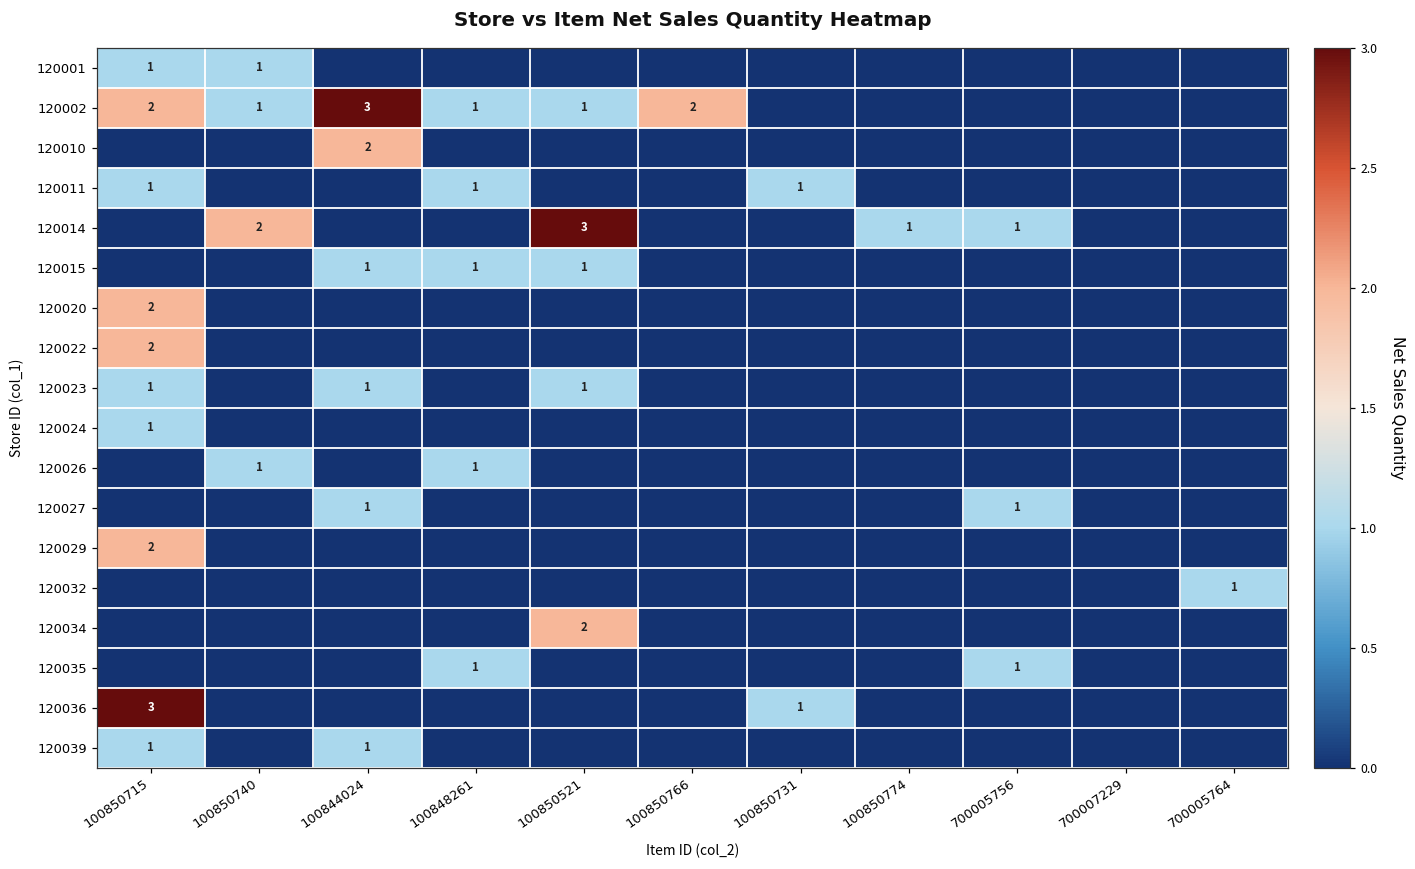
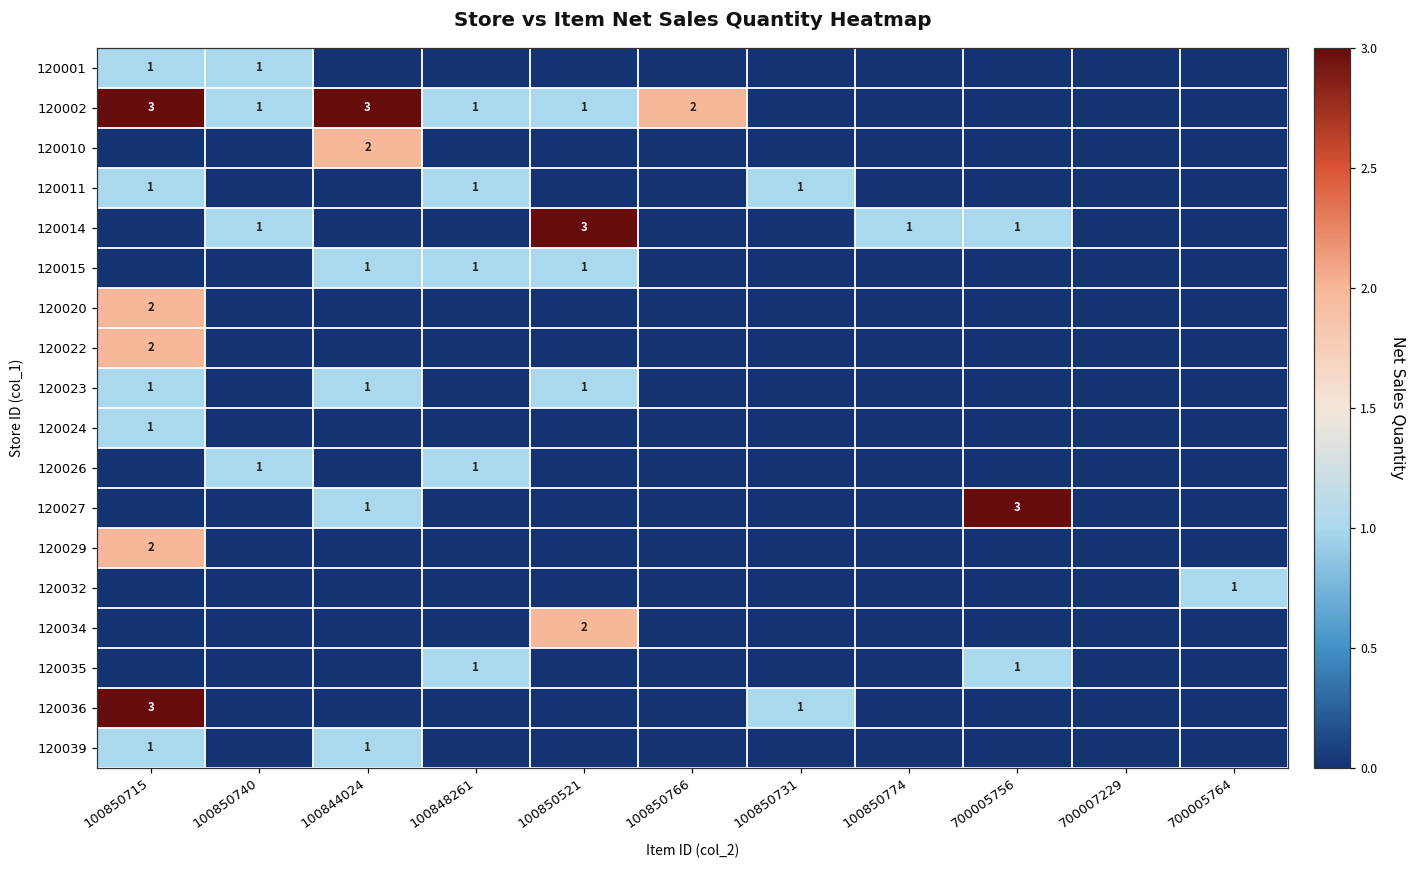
  {
    "120001": {
      "100850715": 1,
      "100850740": 1
    },
    "120002": {
-     "100850715": 2,
+     "100850715": 3,
      "100850740": 1,
      "100844024": 3,
      "100848261": 1,
      "100850521": 1,
      "100850766": 2
    },
    "120010": {
      "100844024": 2
    },
    "120011": {
      "100850715": 1,
      "100848261": 1,
      "100850731": 1
    },
    "120014": {
-     "100850740": 2,
+     "100850740": 1,
      "100850521": 3,
      "100850774": 1,
      "700005756": 1
    },
    "120015": {
      "100844024": 1,
      "100848261": 1,
      "100850521": 1
    },
    "120020": {
      "100850715": 2
    },
    "120022": {
      "100850715": 2
    },
    "120023": {
      "100850715": 1,
      "100844024": 1,
      "100850521": 1
    },
    "120024": {
      "100850715": 1
    },
    "120026": {
      "100850740": 1,
      "100848261": 1
    },
    "120027": {
      "100844024": 1,
-     "700005756": 1
+     "700005756": 3
    },
    "120029": {
      "100850715": 2
    },
    "120032": {
      "700005764": 1
    },
    "120034": {
      "100850521": 2
    },
    "120035": {
      "100848261": 1,
      "700005756": 1
    },
    "120036": {
      "100850715": 3,
      "100850731": 1
    },
    "120039": {
      "100850715": 1,
      "100844024": 1
    }
  }
